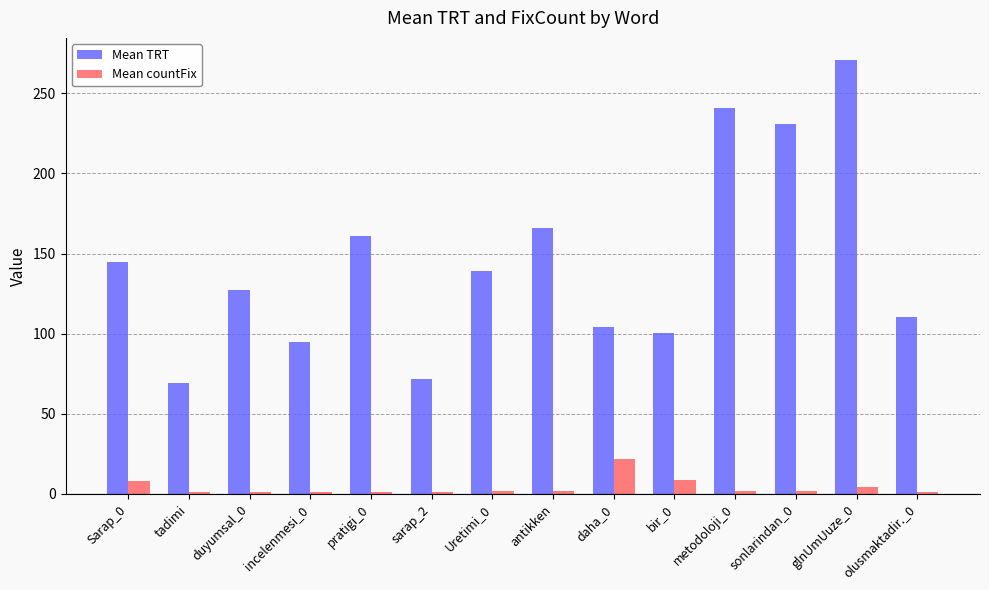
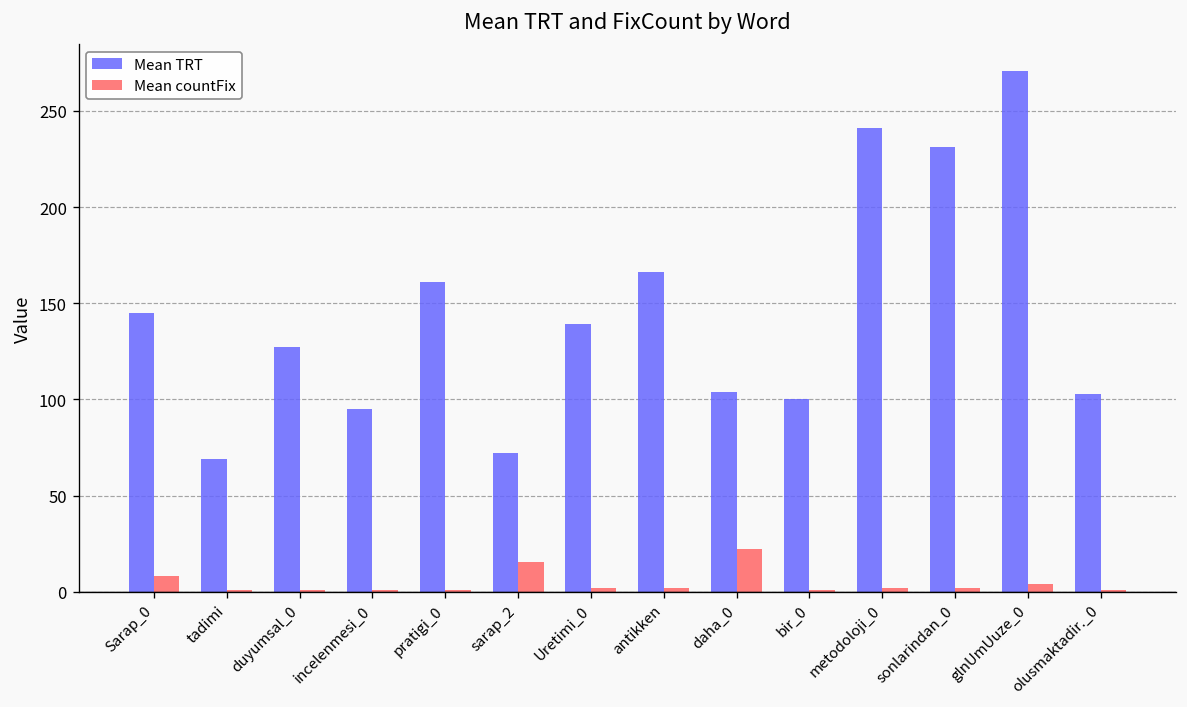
  {
    "Mean TRT": {
      "Sarap_0": 145,
      "tadimi": 69,
      "duyumsal_0": 127,
      "incelenmesi_0": 95,
      "pratigi_0": 161,
      "sarap_2": 72,
      "Uretimi_0": 139,
      "antikken": 166,
      "daha_0": 104,
      "bir_0": 100,
      "metodoloji_0": 241,
      "sonlarindan_0": 231,
      "glnUmUuze_0": 271,
-     "olusmaktadir._0": 111
+     "olusmaktadir._0": 103
    },
    "Mean countFix": {
      "Sarap_0": 8,
-     "sarap_2": 1,
+     "sarap_2": 15,
      "Uretimi_0": 2,
      "antikken": 2,
      "daha_0": 22,
-     "bir_0": 9,
+     "bir_0": 1,
      "metodoloji_0": 2,
      "sonlarindan_0": 2,
      "glnUmUuze_0": 4
    }
  }
